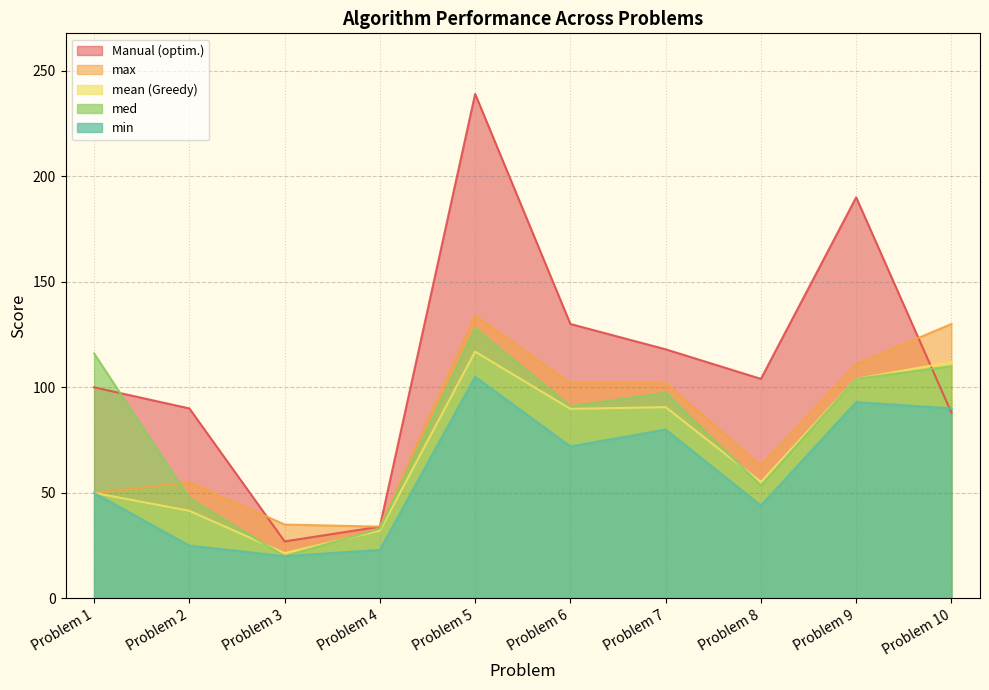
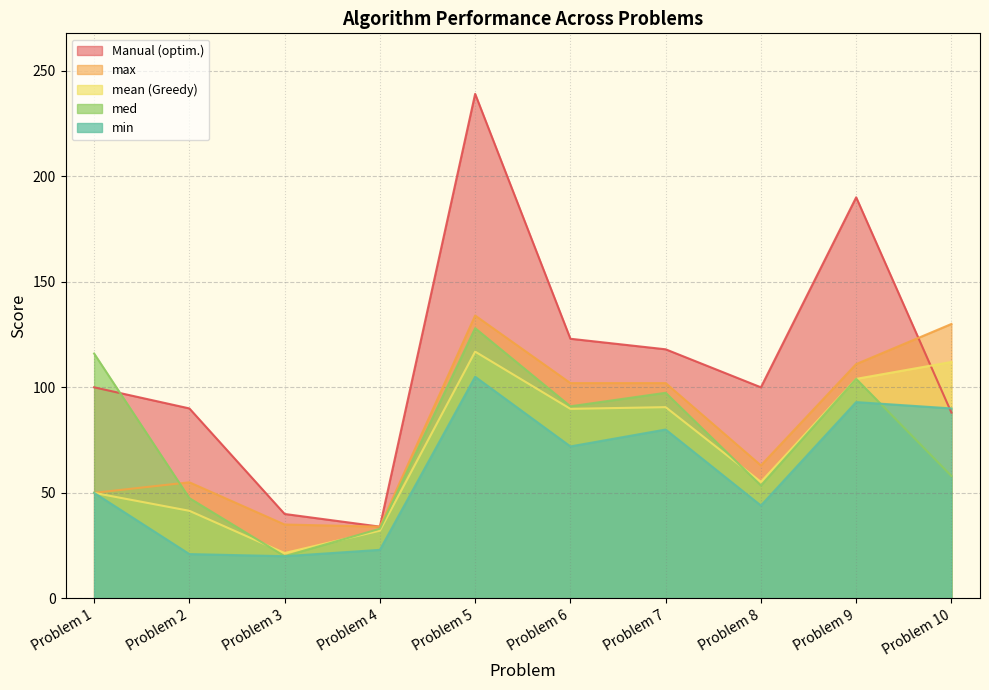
  {
    "Manual (optim.)": {
      "Problem 1": 100,
      "Problem 2": 90,
-     "Problem 3": 27,
+     "Problem 3": 40,
      "Problem 5": 239,
-     "Problem 6": 130,
+     "Problem 6": 123,
      "Problem 7": 118,
-     "Problem 8": 104,
+     "Problem 8": 100,
      "Problem 9": 190,
      "Problem 10": 88
    },
    "med": {
      "Problem 1": 116,
      "Problem 2": 48,
      "Problem 5": 128,
      "Problem 7": 97,
      "Problem 8": 54,
-     "Problem 10": 110
+     "Problem 10": 58
    },
    "min": {
-     "Problem 2": 25,
+     "Problem 2": 21,
      "Problem 4": 23,
      "Problem 5": 105,
      "Problem 6": 72,
      "Problem 7": 80,
      "Problem 8": 44,
      "Problem 9": 93,
      "Problem 10": 90
    }
  }
